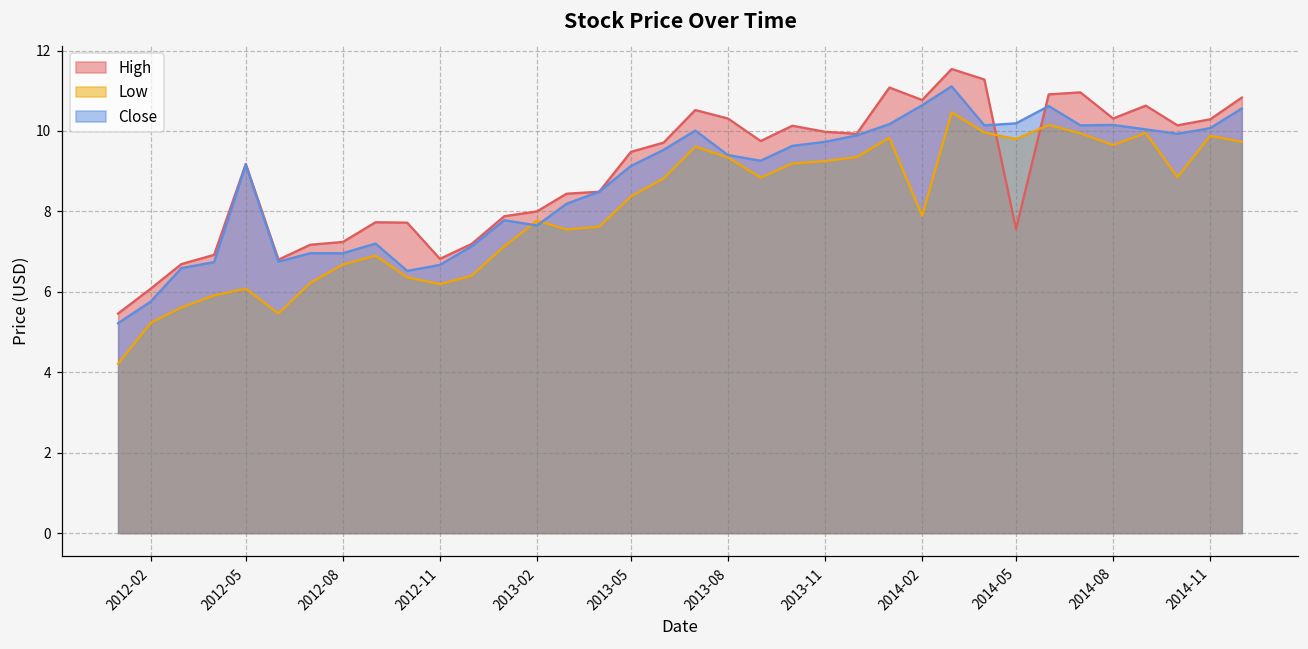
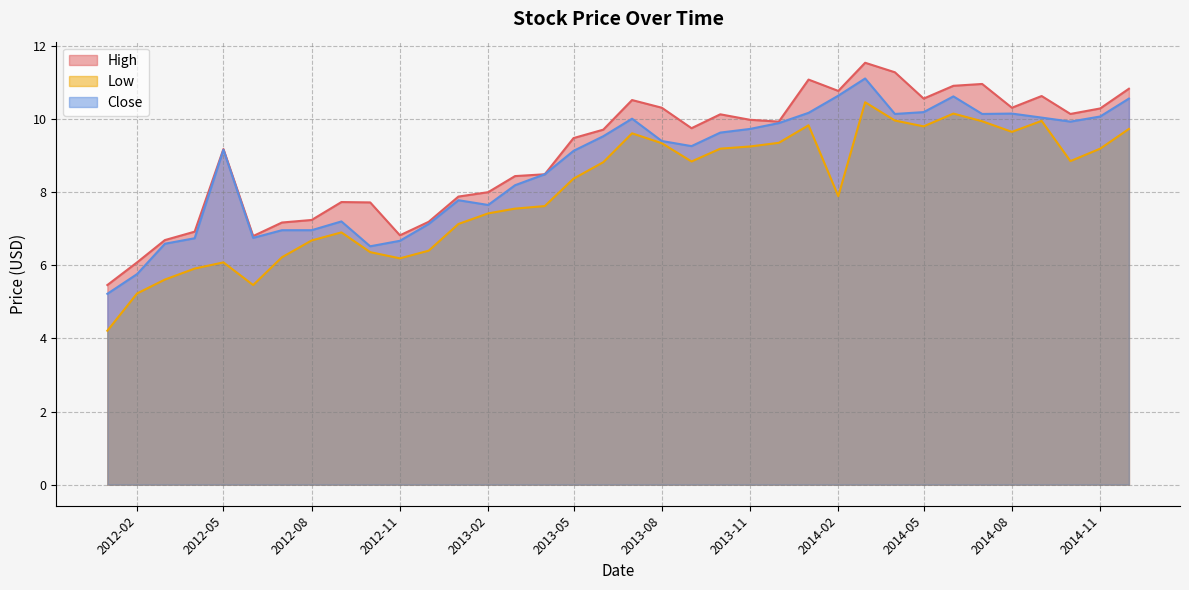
  {
    "High": {
      "2012-02": 6.1,
      "2012-08": 7.2,
      "2012-11": 6.8,
      "2013-02": 8.0,
      "2013-05": 9.5,
      "2013-08": 10.3,
      "2013-11": 10.0,
      "2014-02": 10.8,
-     "2014-05": 7.6,
+     "2014-05": 10.6,
      "2014-08": 10.3,
      "2014-11": 10.3
    },
    "Low": {
      "2012-02": 5.2,
      "2012-05": 6.1,
      "2012-08": 6.7,
      "2012-11": 6.2,
-     "2013-02": 7.8,
+     "2013-02": 7.4,
      "2013-05": 8.4,
      "2013-11": 9.3,
      "2014-02": 7.9,
      "2014-05": 9.8,
      "2014-08": 9.7,
-     "2014-11": 9.9
+     "2014-11": 9.2
    },
    "Close": {
      "2012-02": 5.8,
      "2012-08": 7.0,
      "2012-11": 6.7,
      "2013-02": 7.7,
      "2013-05": 9.1,
      "2013-11": 9.7,
      "2014-02": 10.6,
      "2014-05": 10.2,
      "2014-08": 10.2,
      "2014-11": 10.1
    }
  }
